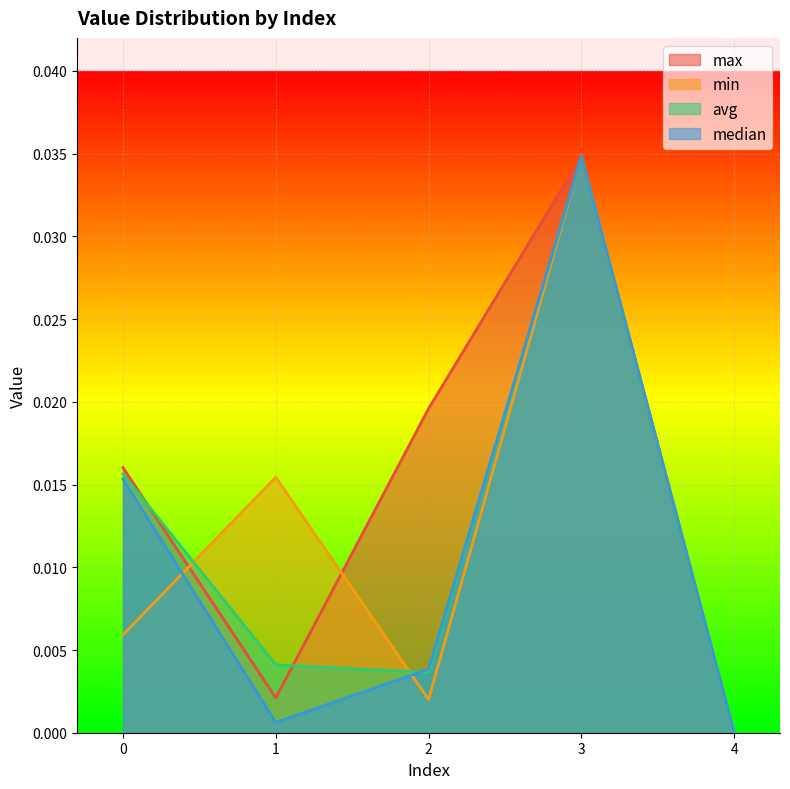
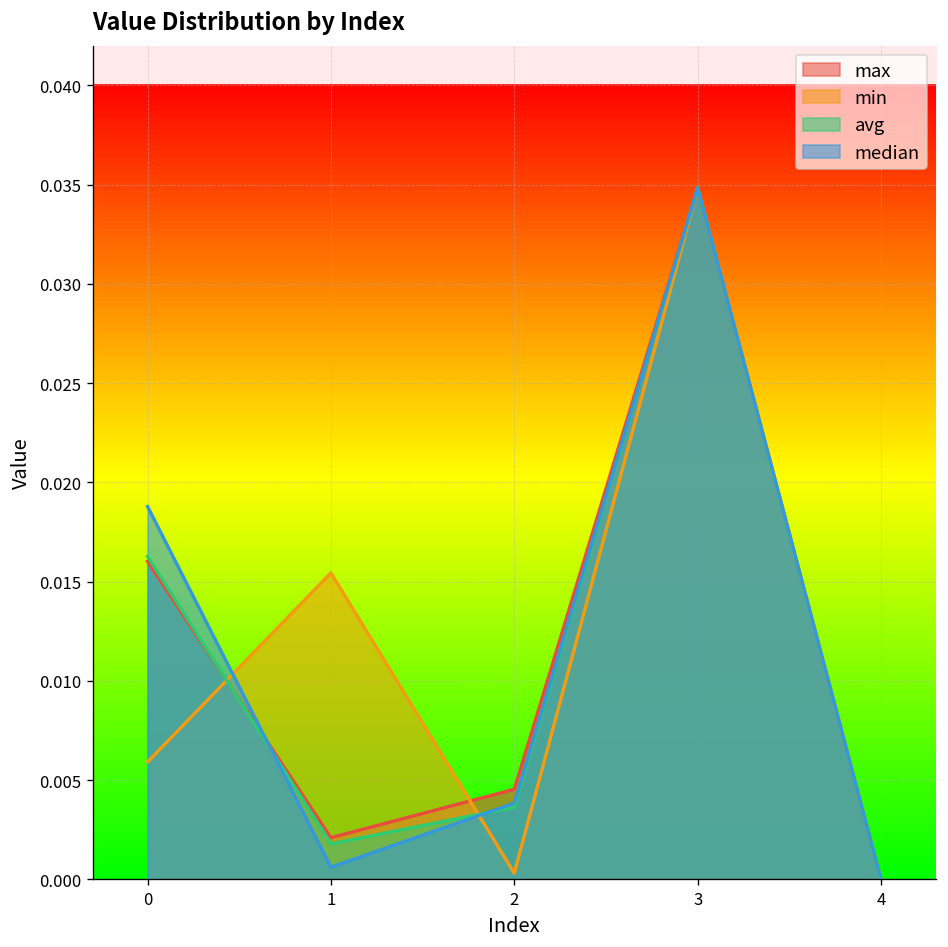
  {
    "max": {
      "0": 0.0160,
      "1": 0.0021,
-     "2": 0.0196
+     "2": 0.0045
    },
    "min": {
      "0": 0.0059,
      "1": 0.0154,
-     "2": 0.0020
+     "2": 0.0003
    },
    "avg": {
-     "0": 0.0156,
-     "1": 0.0041,
+     "0": 0.0163,
+     "1": 0.0018,
      "2": 0.0036
    },
    "median": {
-     "0": 0.0153,
+     "0": 0.0188,
      "1": 0.0006,
      "2": 0.0038
    }
  }
